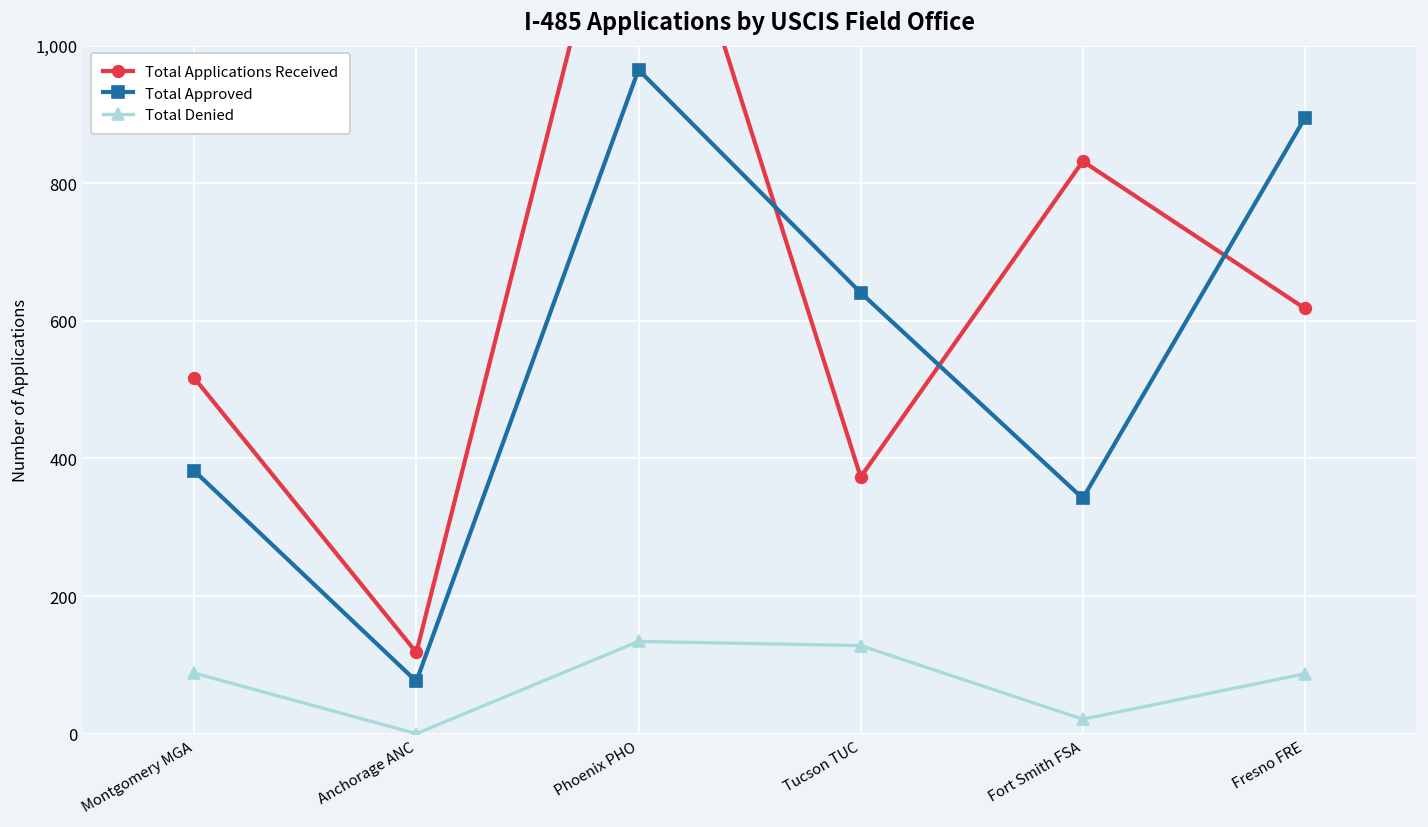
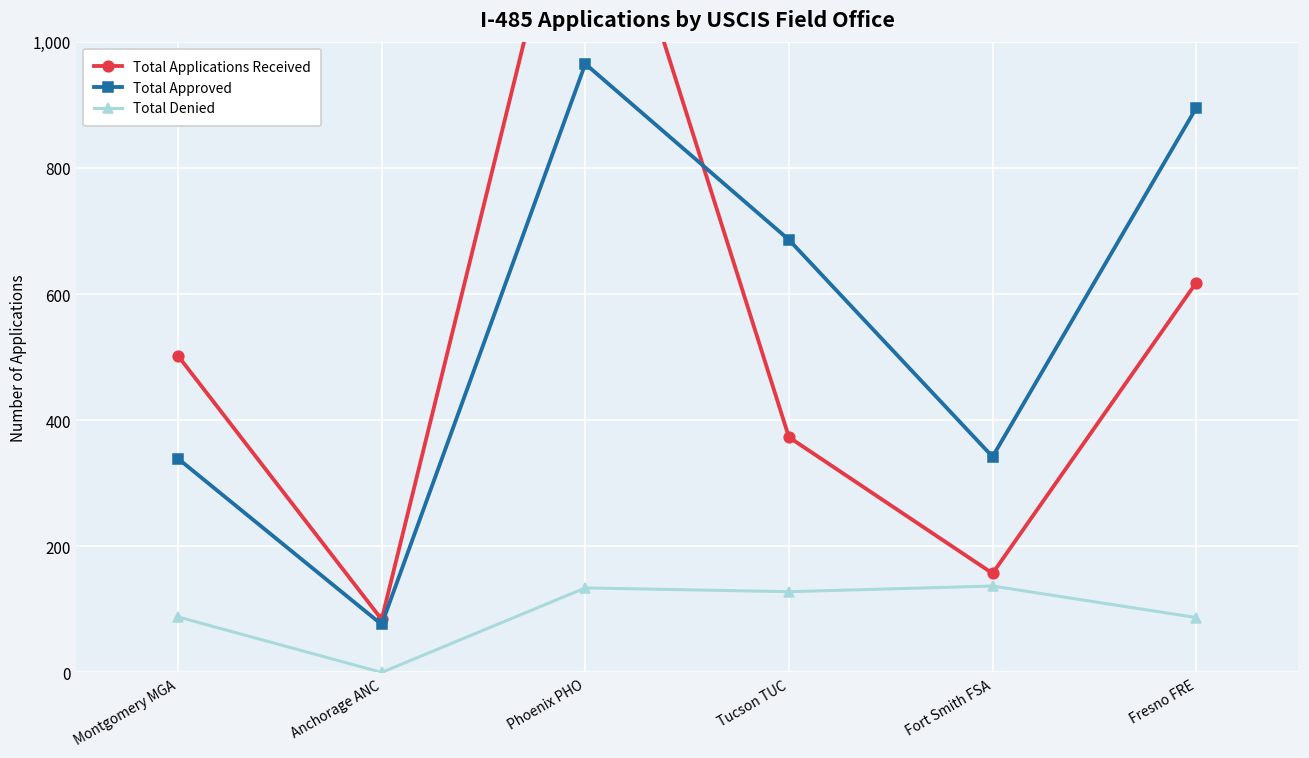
  {
    "Total Applications Received": {
-     "Montgomery MGA": 520,
-     "Anchorage ANC": 120,
+     "Montgomery MGA": 500,
+     "Anchorage ANC": 80,
      "Tucson TUC": 370,
-     "Fort Smith FSA": 830,
+     "Fort Smith FSA": 160,
      "Fresno FRE": 620
    },
    "Total Approved": {
-     "Montgomery MGA": 380,
+     "Montgomery MGA": 340,
      "Anchorage ANC": 80,
      "Phoenix PHO": 970,
-     "Tucson TUC": 640,
+     "Tucson TUC": 690,
      "Fort Smith FSA": 340,
      "Fresno FRE": 900
    },
    "Total Denied": {
      "Montgomery MGA": 90,
      "Anchorage ANC": 0,
      "Phoenix PHO": 130,
      "Tucson TUC": 130,
-     "Fort Smith FSA": 20,
+     "Fort Smith FSA": 140,
      "Fresno FRE": 90
    }
  }
